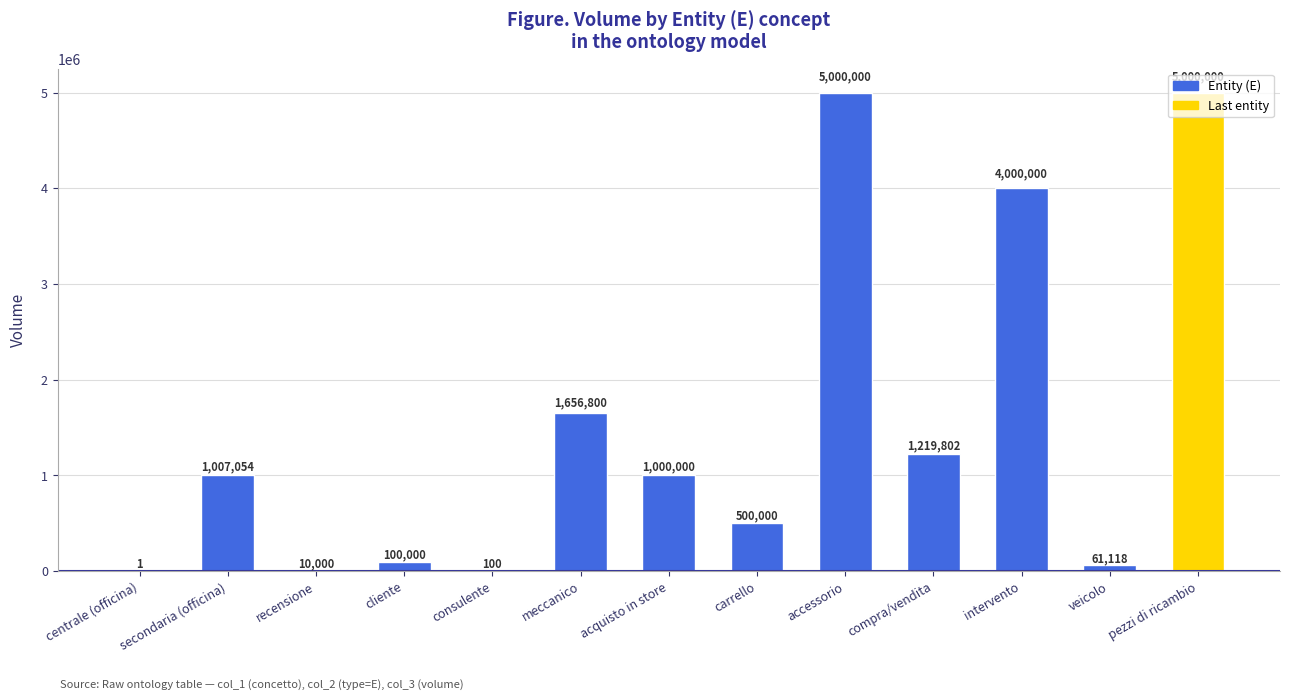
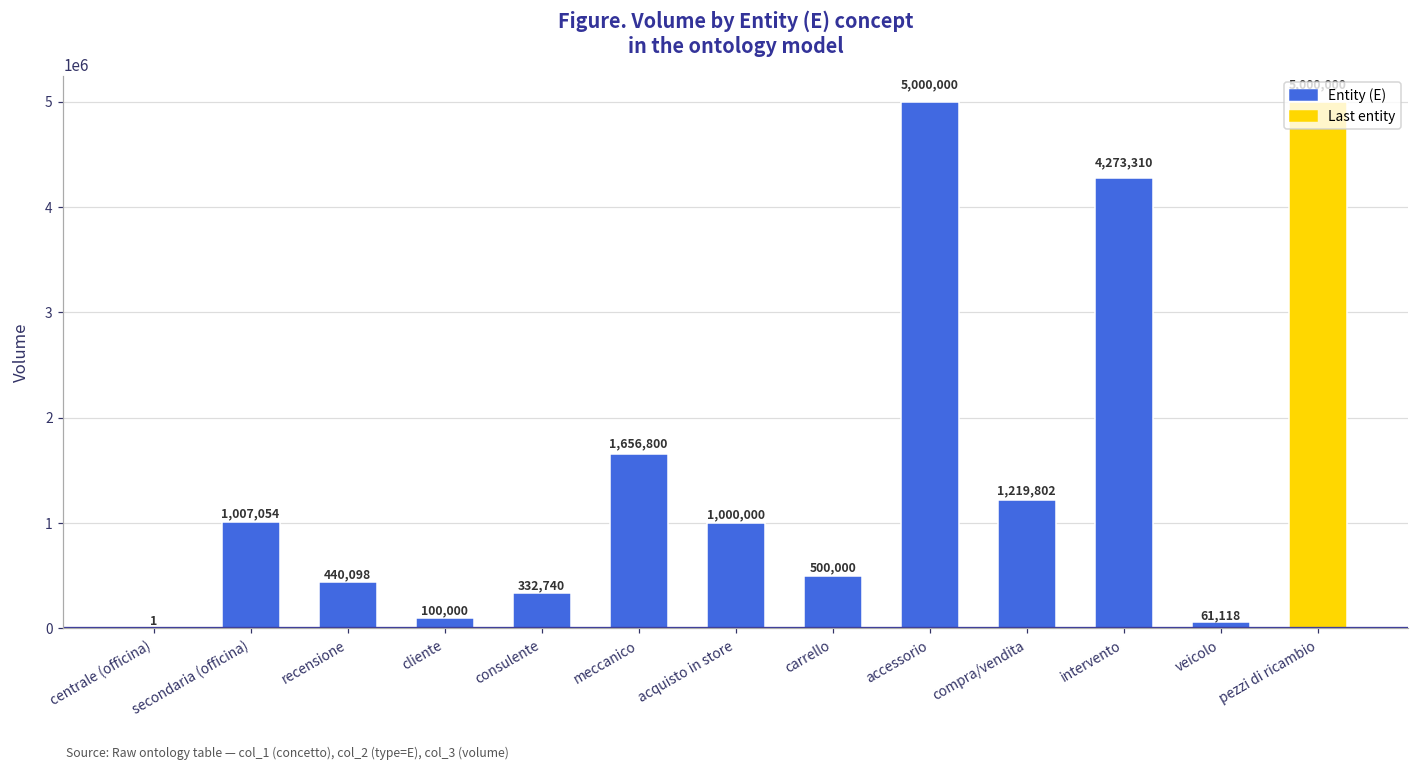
  {
    "centrale (officina)": "1",
    "secondaria (officina)": "1,007,054",
-   "recensione": "10,000",
+   "recensione": "440,098",
    "cliente": "100,000",
-   "consulente": "100",
+   "consulente": "332,740",
    "meccanico": "1,656,800",
    "acquisto in store": "1,000,000",
    "carrello": "500,000",
    "accessorio": "5,000,000",
    "compra/vendita": "1,219,802",
-   "intervento": "4,000,000",
+   "intervento": "4,273,310",
    "veicolo": "61,118"
  }
